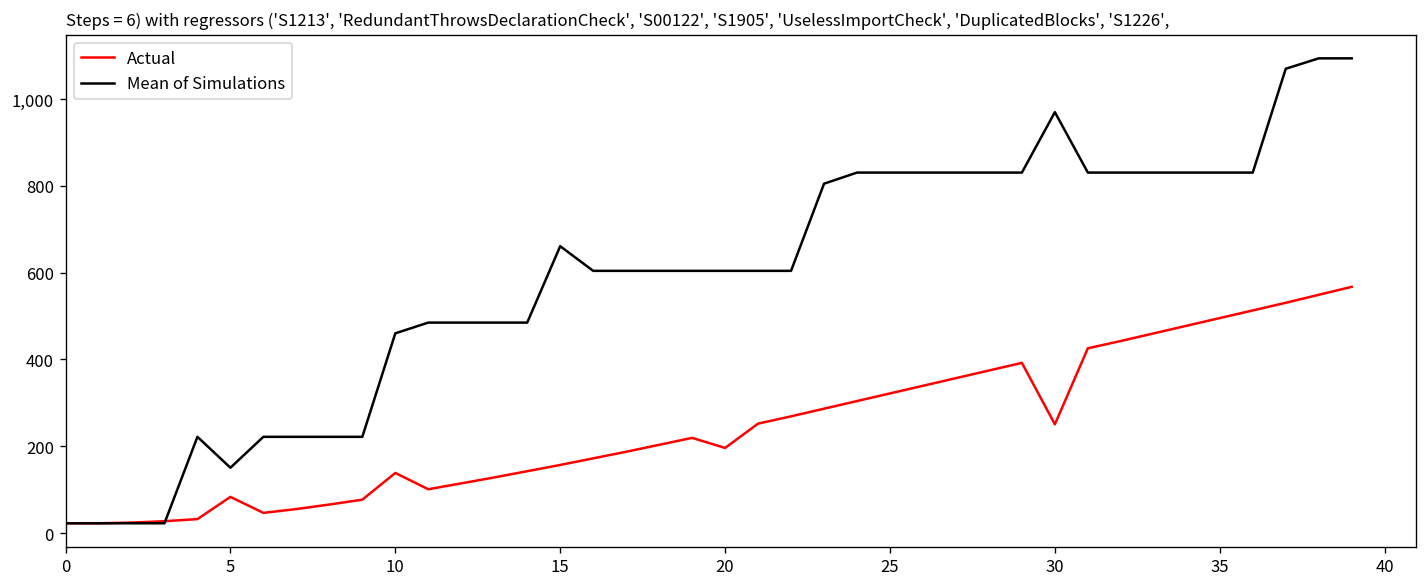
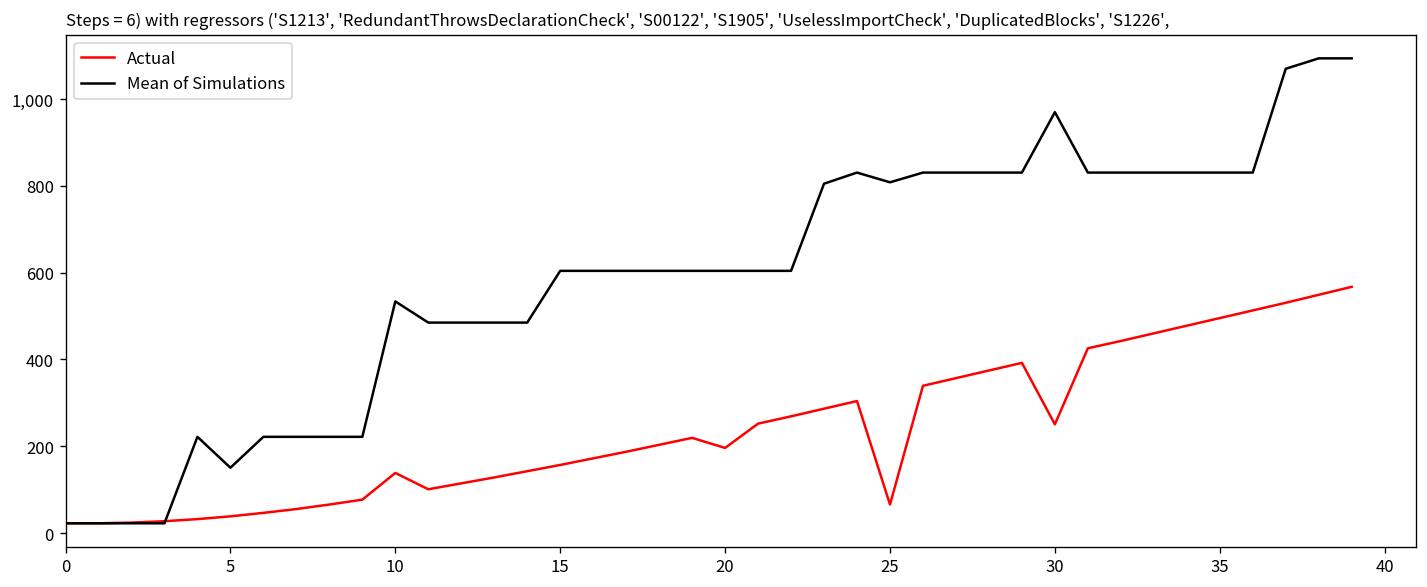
  {
    "Actual": {
-     "5": 80,
+     "5": 40,
      "10": 140,
      "15": 160,
      "20": 200,
-     "25": 320,
+     "25": 70,
      "30": 250,
      "35": 500
    },
    "Mean of Simulations": {
      "5": 150,
-     "10": 460,
-     "15": 660,
+     "10": 530,
+     "15": 600,
      "20": 600,
-     "25": 830,
+     "25": 810,
      "30": 970,
      "35": 830
    }
  }
